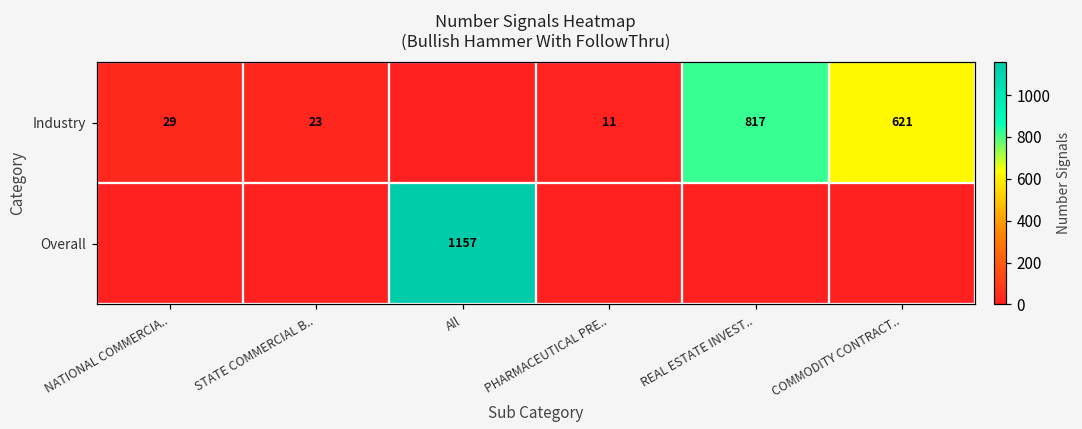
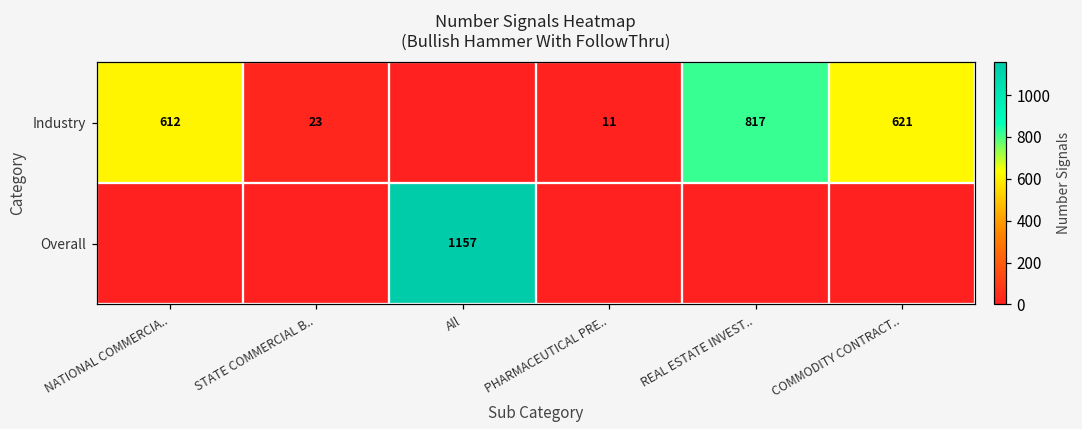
  {
    "Industry": {
-     "NATIONAL COMMERCIA..": 29,
+     "NATIONAL COMMERCIA..": 612,
      "STATE COMMERCIAL B..": 23,
      "PHARMACEUTICAL PRE..": 11,
      "REAL ESTATE INVEST..": 817,
      "COMMODITY CONTRACT..": 621
    },
    "Overall": {
      "All": 1157
    }
  }
